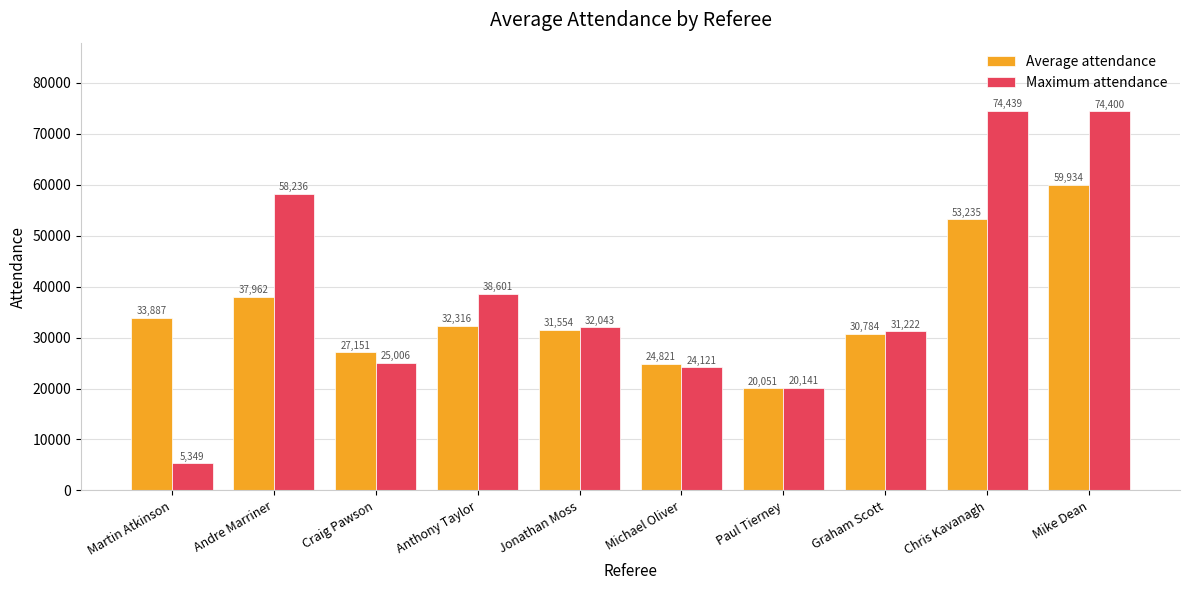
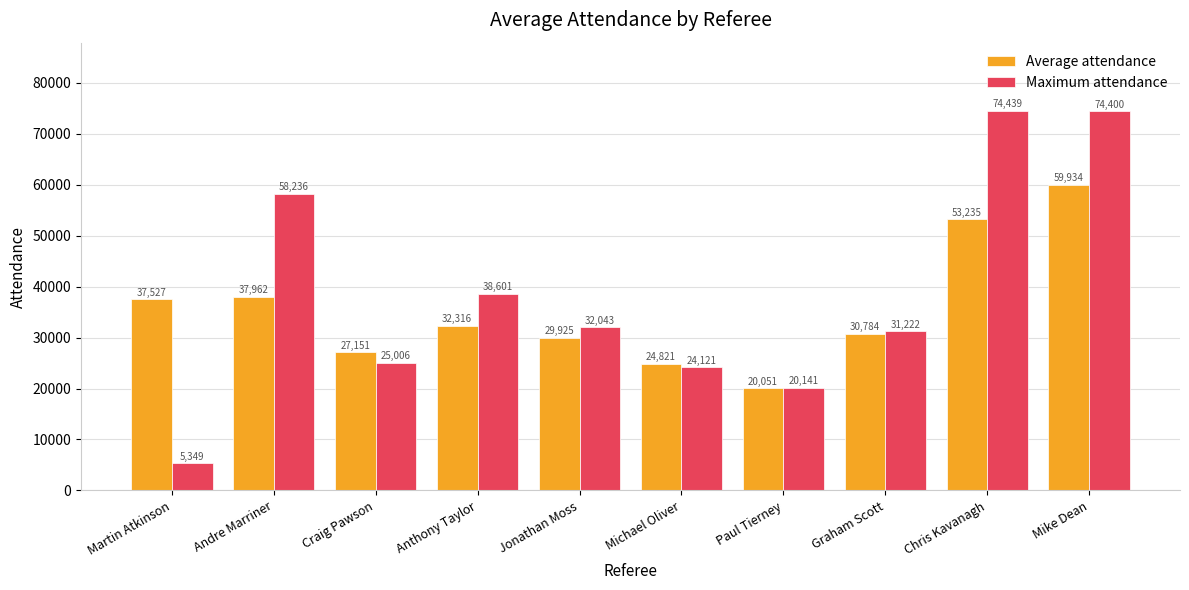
  {
    "Average attendance": {
-     "Martin Atkinson": "33,887",
+     "Martin Atkinson": "37,527",
      "Andre Marriner": "37,962",
      "Craig Pawson": "27,151",
      "Anthony Taylor": "32,316",
-     "Jonathan Moss": "31,554",
+     "Jonathan Moss": "29,925",
      "Michael Oliver": "24,821",
      "Paul Tierney": "20,051",
      "Graham Scott": "30,784",
      "Chris Kavanagh": "53,235",
      "Mike Dean": "59,934"
    },
    "Maximum attendance": {
      "Martin Atkinson": "5,349",
      "Andre Marriner": "58,236",
      "Craig Pawson": "25,006",
      "Anthony Taylor": "38,601",
      "Jonathan Moss": "32,043",
      "Michael Oliver": "24,121",
      "Paul Tierney": "20,141",
      "Graham Scott": "31,222",
      "Chris Kavanagh": "74,439",
      "Mike Dean": "74,400"
    }
  }
